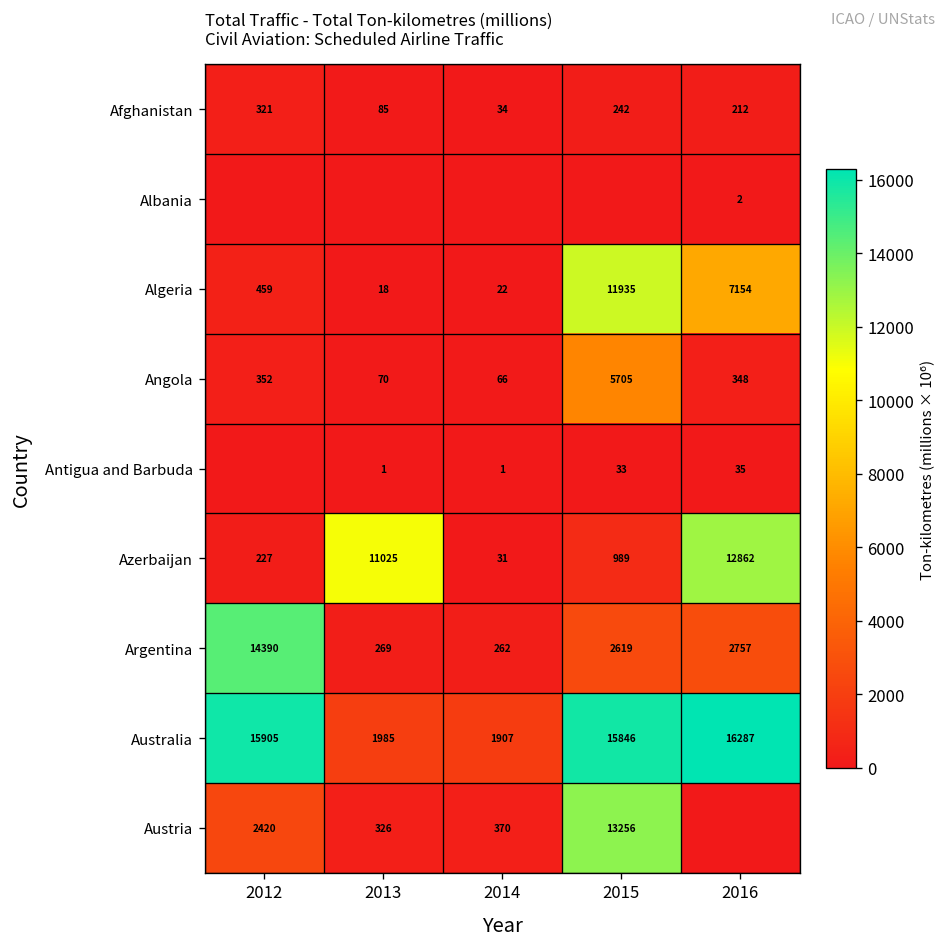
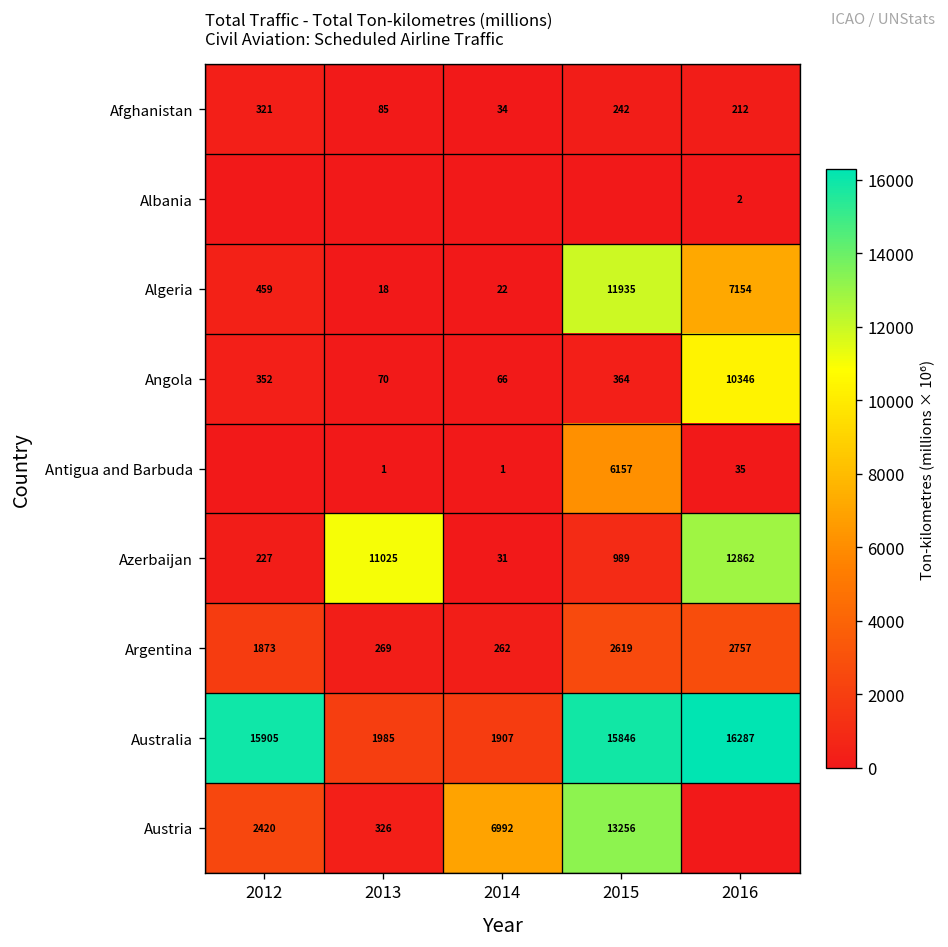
  {
    "Afghanistan": {
      "2012": 321,
      "2013": 85,
      "2014": 34,
      "2015": 242,
      "2016": 212
    },
    "Albania": {
      "2016": 2
    },
    "Algeria": {
      "2012": 459,
      "2013": 18,
      "2014": 22,
      "2015": 11935,
      "2016": 7154
    },
    "Angola": {
      "2012": 352,
      "2013": 70,
      "2014": 66,
-     "2015": 5705,
-     "2016": 348
+     "2015": 364,
+     "2016": 10346
    },
    "Antigua and Barbuda": {
      "2013": 1,
      "2014": 1,
-     "2015": 33,
+     "2015": 6157,
      "2016": 35
    },
    "Azerbaijan": {
      "2012": 227,
      "2013": 11025,
      "2014": 31,
      "2015": 989,
      "2016": 12862
    },
    "Argentina": {
-     "2012": 14390,
+     "2012": 1873,
      "2013": 269,
      "2014": 262,
      "2015": 2619,
      "2016": 2757
    },
    "Australia": {
      "2012": 15905,
      "2013": 1985,
      "2014": 1907,
      "2015": 15846,
      "2016": 16287
    },
    "Austria": {
      "2012": 2420,
      "2013": 326,
-     "2014": 370,
+     "2014": 6992,
      "2015": 13256
    }
  }
